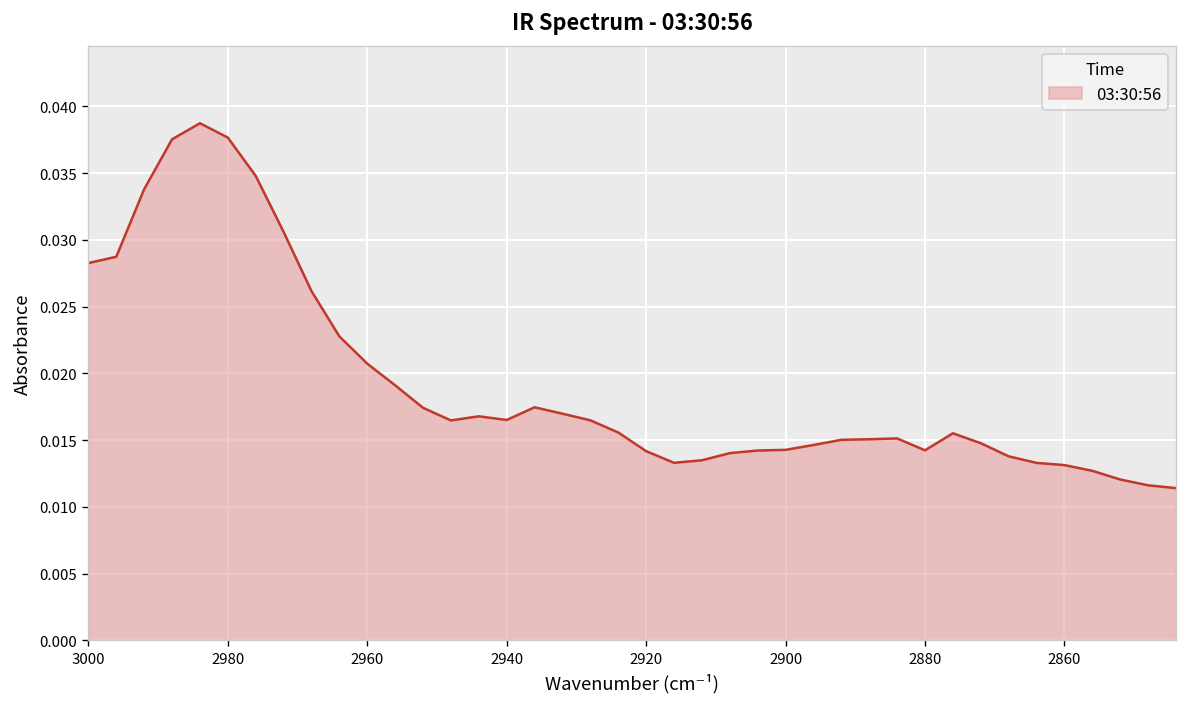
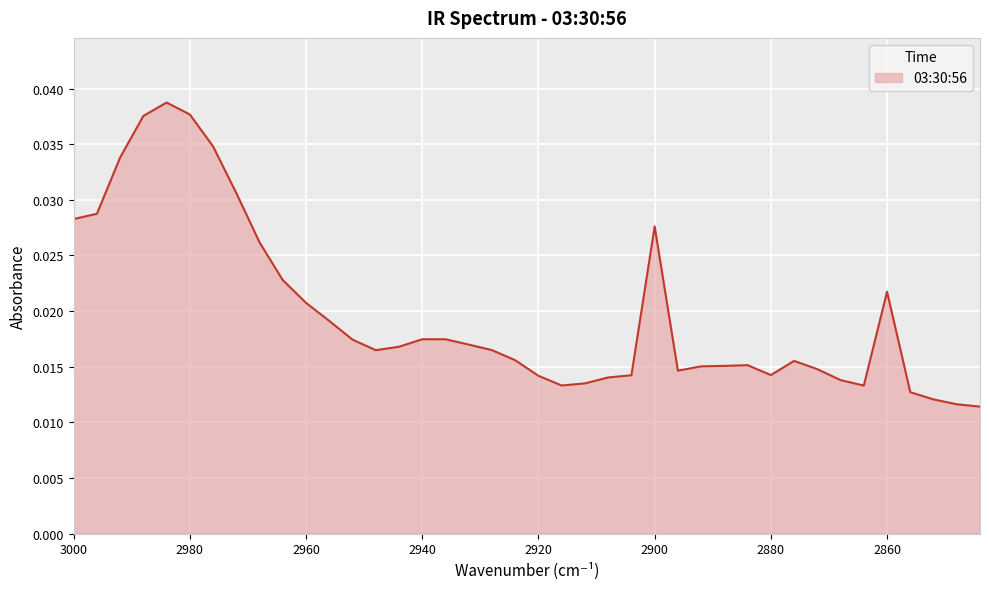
  {
    "3000": 0.0283,
    "2980": 0.0377,
    "2960": 0.0207,
-   "2940": 0.0165,
+   "2940": 0.0175,
    "2920": 0.0142,
-   "2900": 0.0143,
+   "2900": 0.0276,
    "2880": 0.0142,
-   "2860": 0.0131
+   "2860": 0.0217
  }
